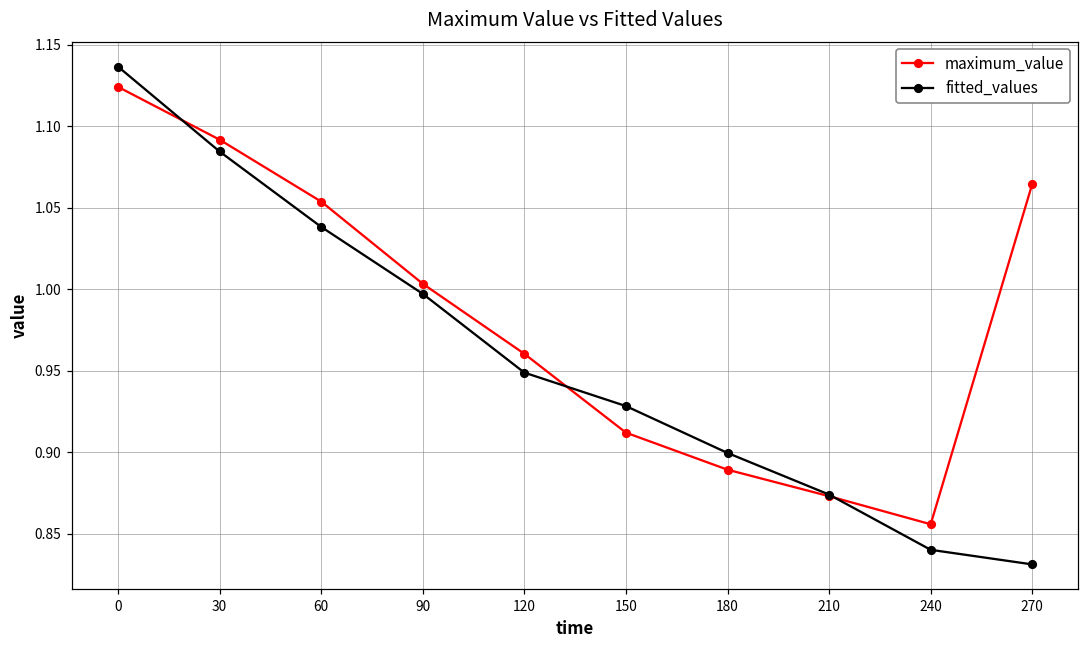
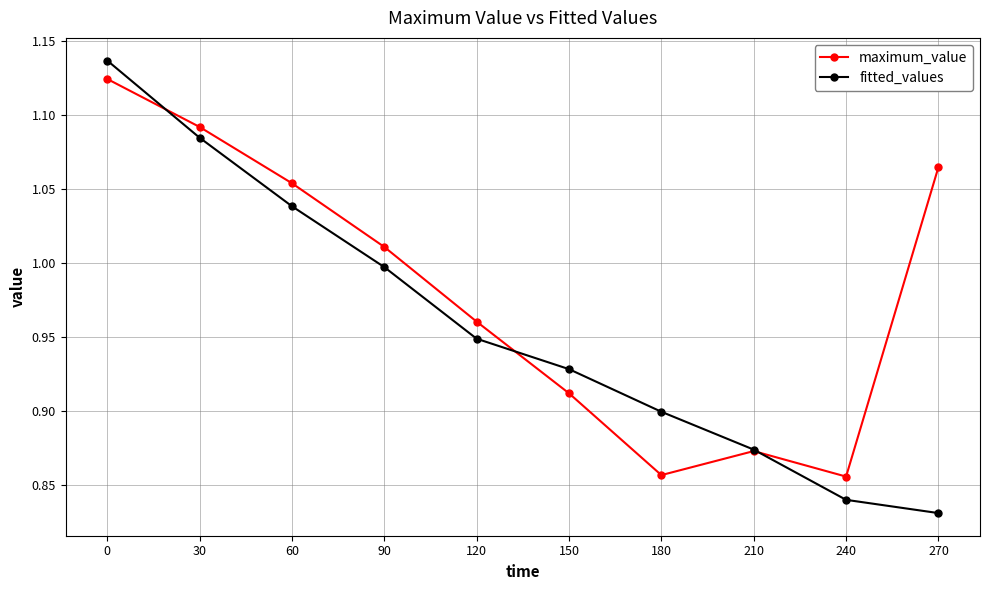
  {
    "maximum_value": {
      "0": 1.124,
      "30": 1.092,
      "60": 1.054,
-     "90": 1.003,
+     "90": 1.011,
      "120": 0.960,
      "150": 0.912,
-     "180": 0.889,
+     "180": 0.857,
      "240": 0.856,
      "270": 1.065
    },
    "fitted_values": {
      "0": 1.137,
      "30": 1.084,
      "60": 1.038,
      "90": 0.997,
      "120": 0.949,
      "150": 0.928,
      "180": 0.899,
      "240": 0.840,
      "270": 0.831
    }
  }
